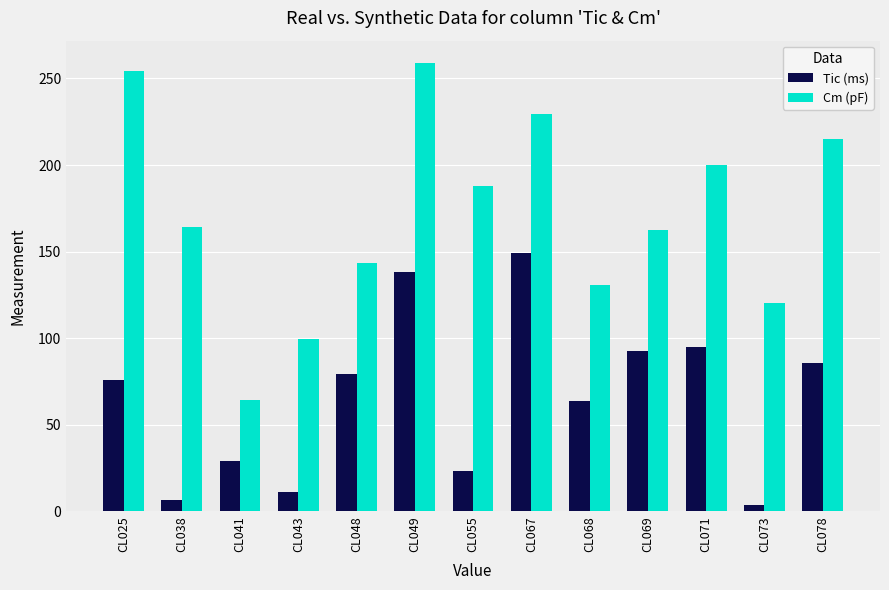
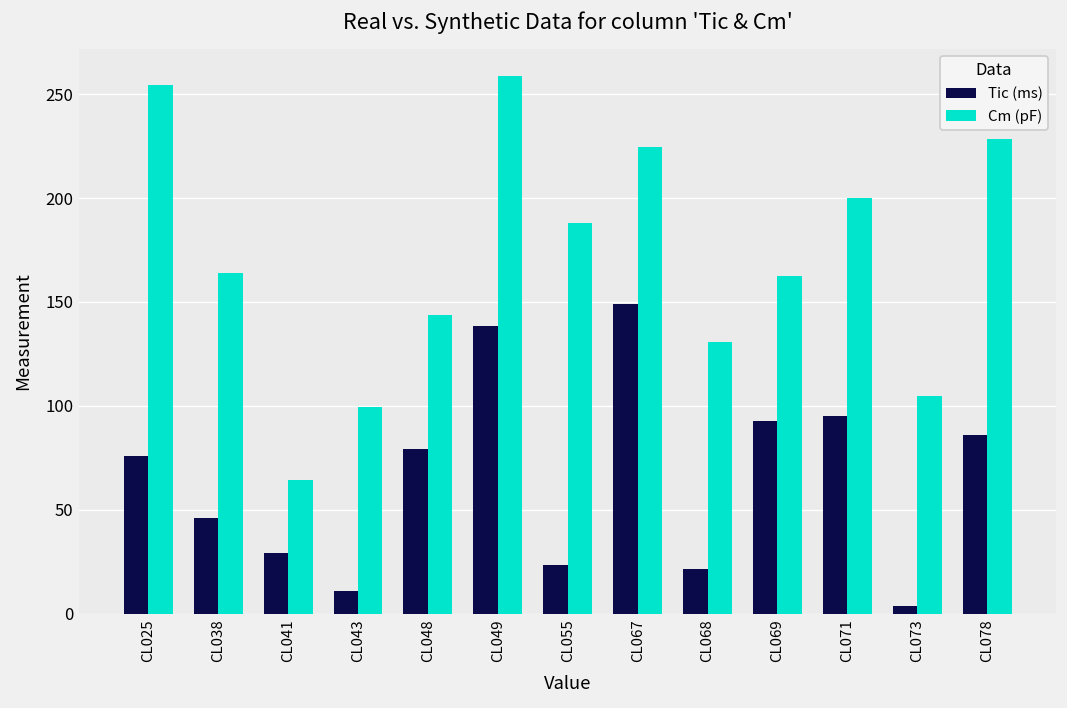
  {
    "Tic (ms)": {
      "CL025": 76,
-     "CL038": 6,
+     "CL038": 46,
      "CL041": 29,
      "CL043": 11,
      "CL048": 79,
      "CL049": 138,
      "CL055": 23,
      "CL067": 149,
-     "CL068": 63,
+     "CL068": 22,
      "CL069": 93,
      "CL071": 95,
      "CL073": 3,
      "CL078": 86
    },
    "Cm (pF)": {
      "CL025": 254,
      "CL038": 164,
      "CL041": 64,
      "CL043": 99,
      "CL048": 144,
      "CL049": 259,
      "CL055": 188,
-     "CL067": 229,
+     "CL067": 225,
      "CL068": 130,
      "CL069": 162,
      "CL071": 200,
-     "CL073": 120,
-     "CL078": 215
+     "CL073": 105,
+     "CL078": 228
    }
  }
